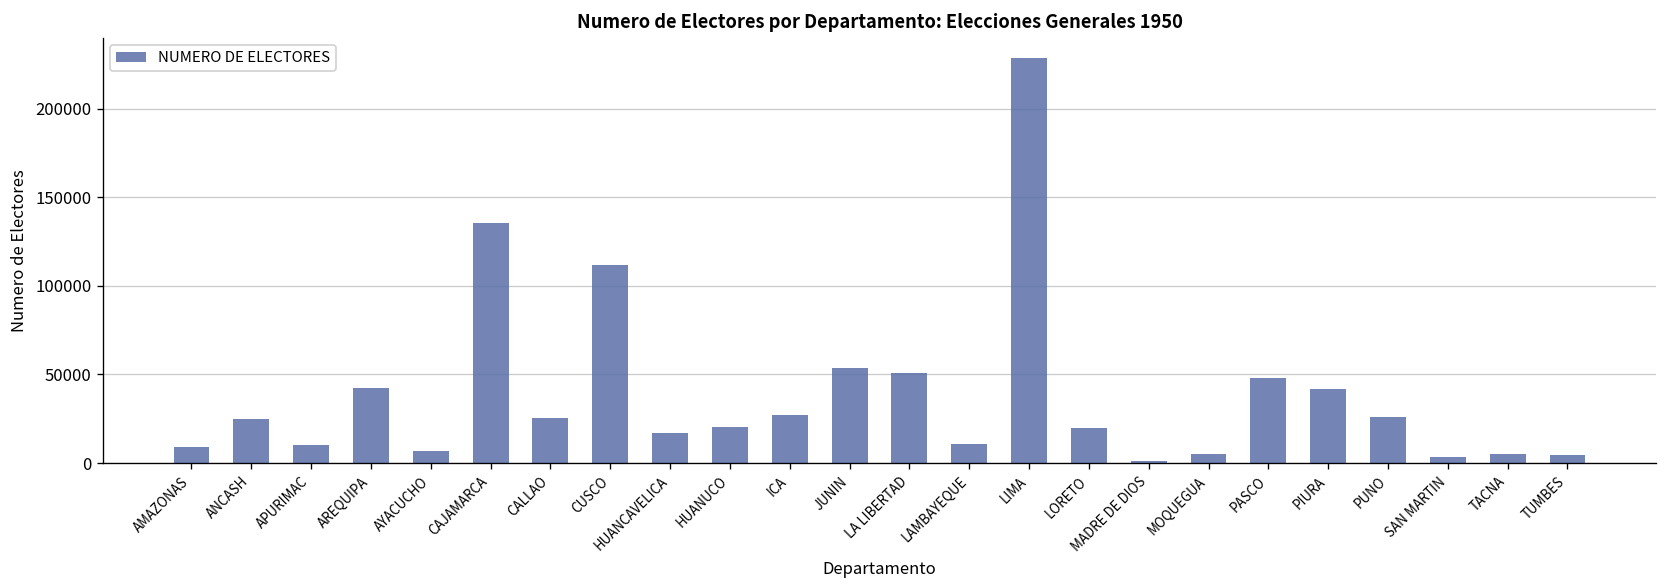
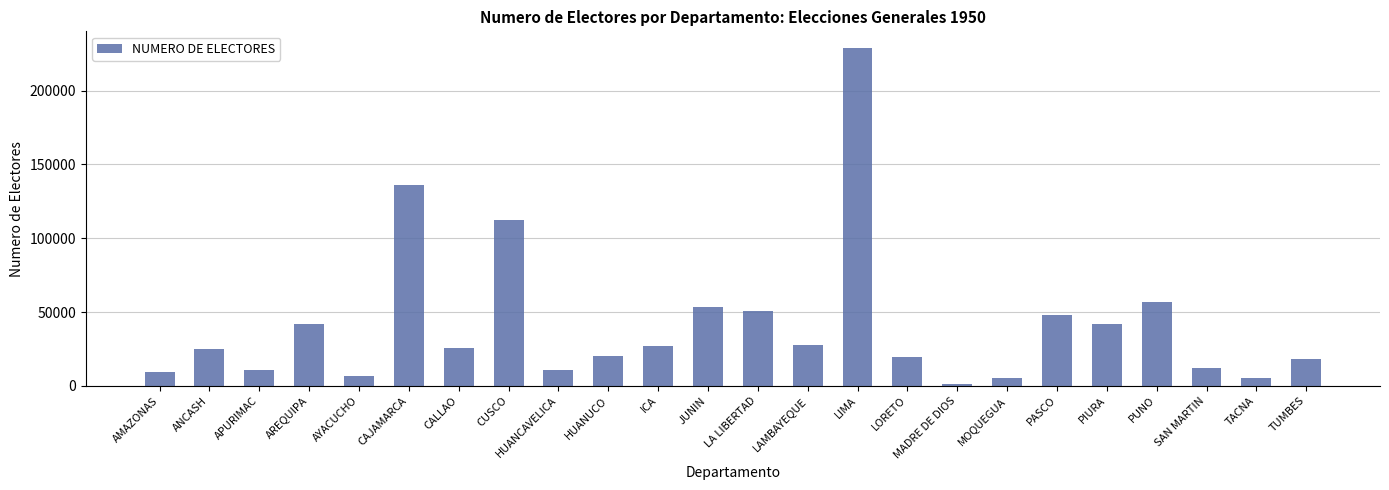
  {
    "AMAZONAS": 9000,
    "ANCASH": 25000,
    "APURIMAC": 10000,
    "AREQUIPA": 42000,
    "AYACUCHO": 7000,
    "CAJAMARCA": 136000,
    "CALLAO": 25000,
    "CUSCO": 112000,
-   "HUANCAVELICA": 17000,
+   "HUANCAVELICA": 11000,
    "HUANUCO": 20000,
    "ICA": 27000,
    "JUNIN": 53000,
    "LA LIBERTAD": 51000,
-   "LAMBAYEQUE": 11000,
+   "LAMBAYEQUE": 28000,
    "LIMA": 229000,
    "LORETO": 20000,
    "MOQUEGUA": 5000,
    "PASCO": 48000,
    "PIURA": 42000,
-   "PUNO": 26000,
-   "SAN MARTIN": 3000,
+   "PUNO": 57000,
+   "SAN MARTIN": 12000,
    "TACNA": 5000,
-   "TUMBES": 4000
+   "TUMBES": 18000
  }
